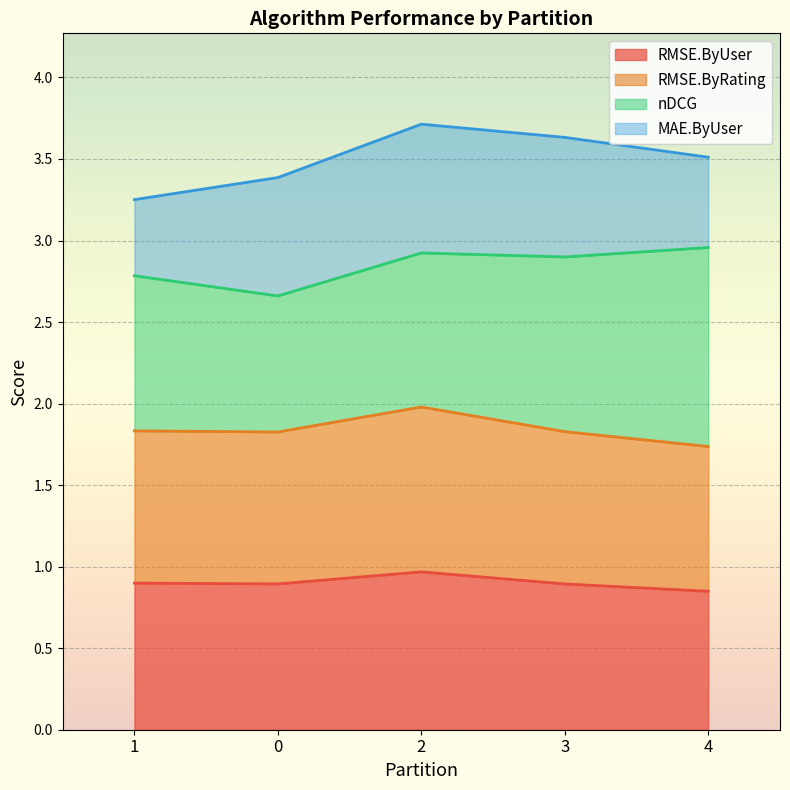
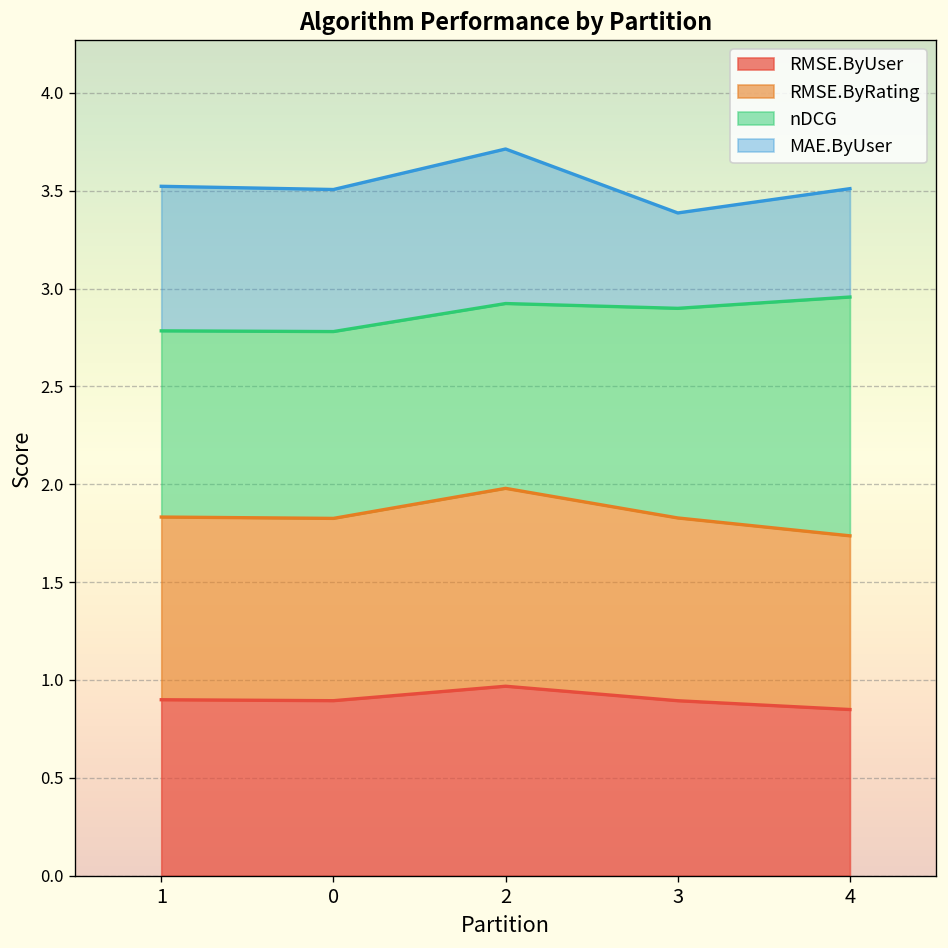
  {
    "nDCG": {
      "1": 0.95,
-     "0": 0.83,
+     "0": 0.95,
      "2": 0.94,
      "3": 1.07,
      "4": 1.22
    },
    "MAE.ByUser": {
-     "1": 0.47,
+     "1": 0.74,
      "0": 0.73,
      "2": 0.79,
-     "3": 0.73,
+     "3": 0.49,
      "4": 0.55
    }
  }
